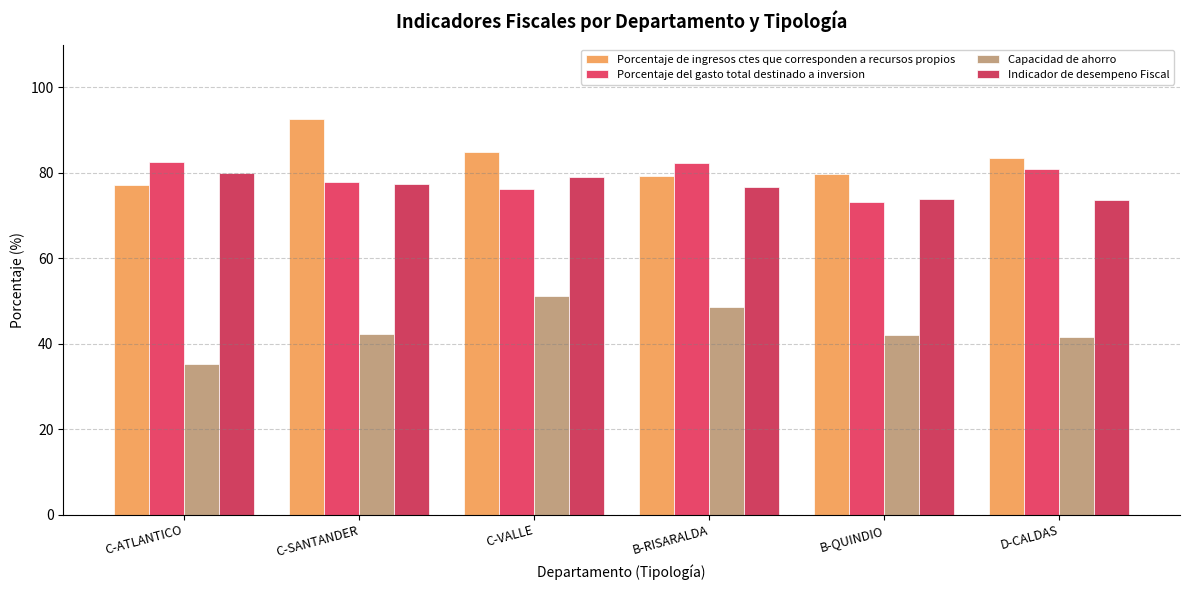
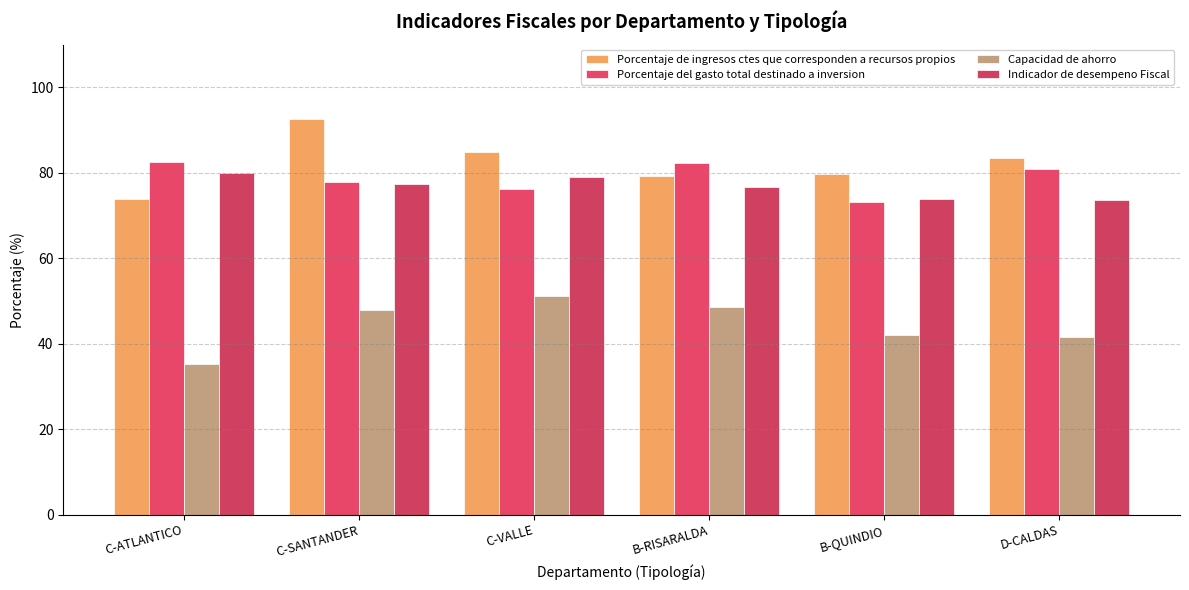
  {
    "Porcentaje de ingresos ctes que corresponden a recursos propios": {
-     "C-ATLANTICO": 77,
+     "C-ATLANTICO": 74,
      "C-SANTANDER": 93,
      "C-VALLE": 85,
      "B-RISARALDA": 79,
      "B-QUINDIO": 80,
      "D-CALDAS": 84
    },
    "Capacidad de ahorro": {
      "C-ATLANTICO": 35,
-     "C-SANTANDER": 42,
+     "C-SANTANDER": 48,
      "C-VALLE": 51,
      "B-RISARALDA": 48,
      "B-QUINDIO": 42,
      "D-CALDAS": 42
    }
  }
